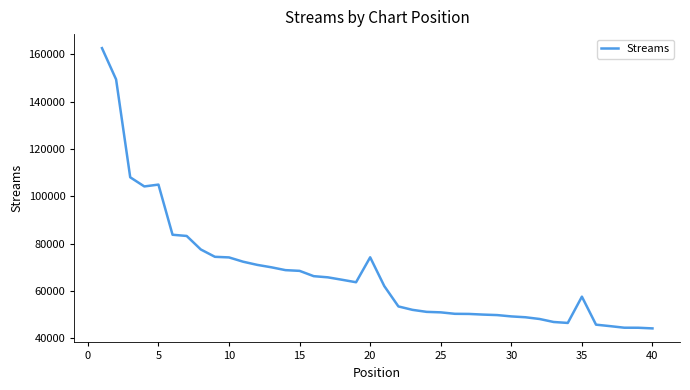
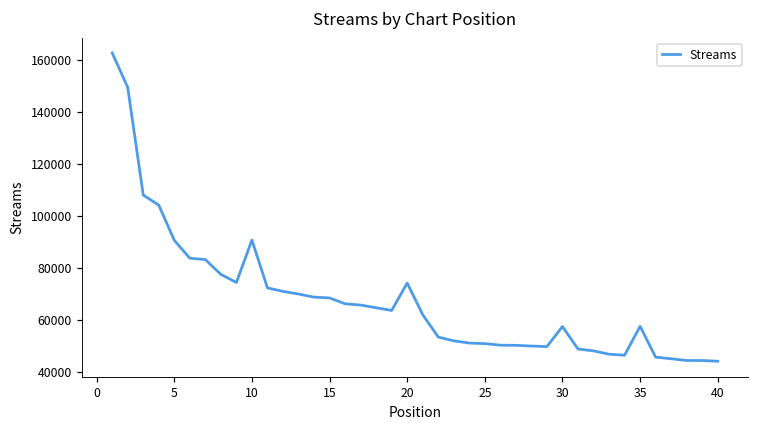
  {
-   "5": 105000,
-   "10": 74000,
+   "5": 91000,
+   "10": 91000,
    "15": 69000,
    "20": 74000,
    "25": 51000,
-   "30": 49000,
+   "30": 58000,
    "35": 58000,
    "40": 44000
  }
